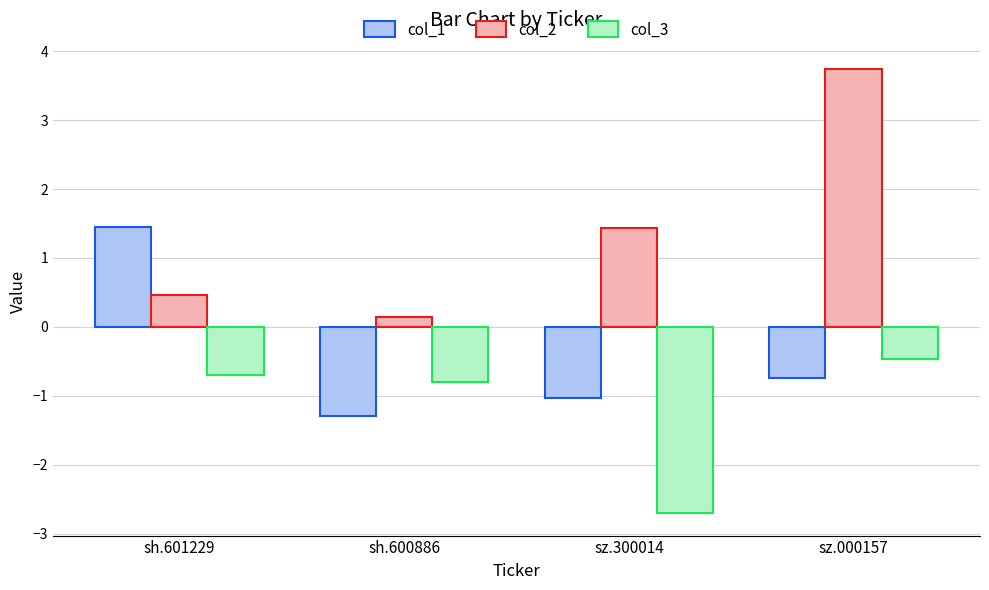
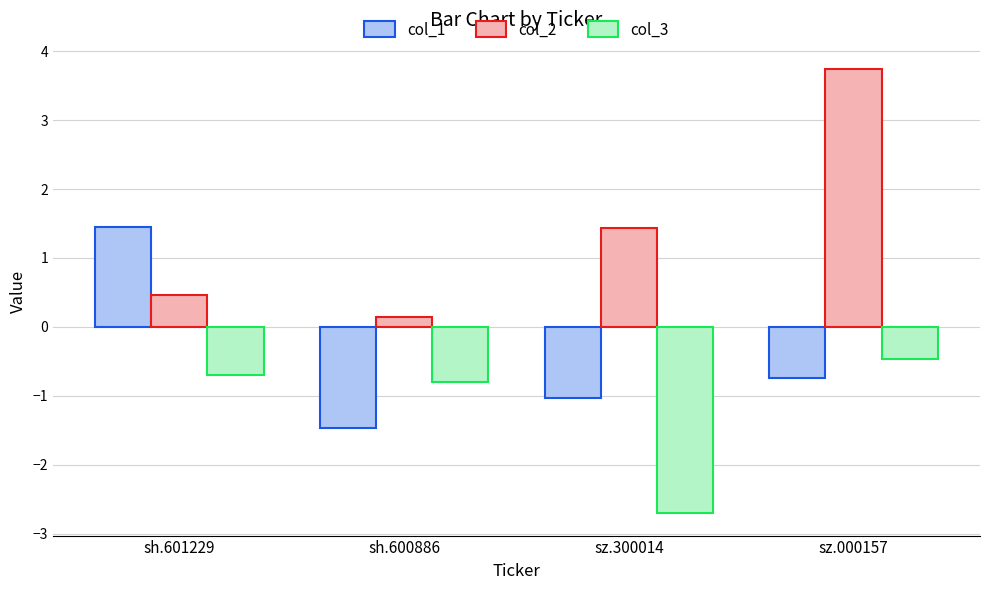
  {
    "col_1": {
      "sh.601229": 1.4,
-     "sh.600886": -1.3,
+     "sh.600886": -1.5,
      "sz.300014": -1.0,
      "sz.000157": -0.7
    },
    "col_2": {
      "sh.601229": 0.5,
      "sh.600886": 0.1,
      "sz.300014": 1.4,
      "sz.000157": 3.7
    },
    "col_3": {
      "sh.601229": -0.7,
      "sh.600886": -0.8,
      "sz.300014": -2.7,
      "sz.000157": -0.5
    }
  }
